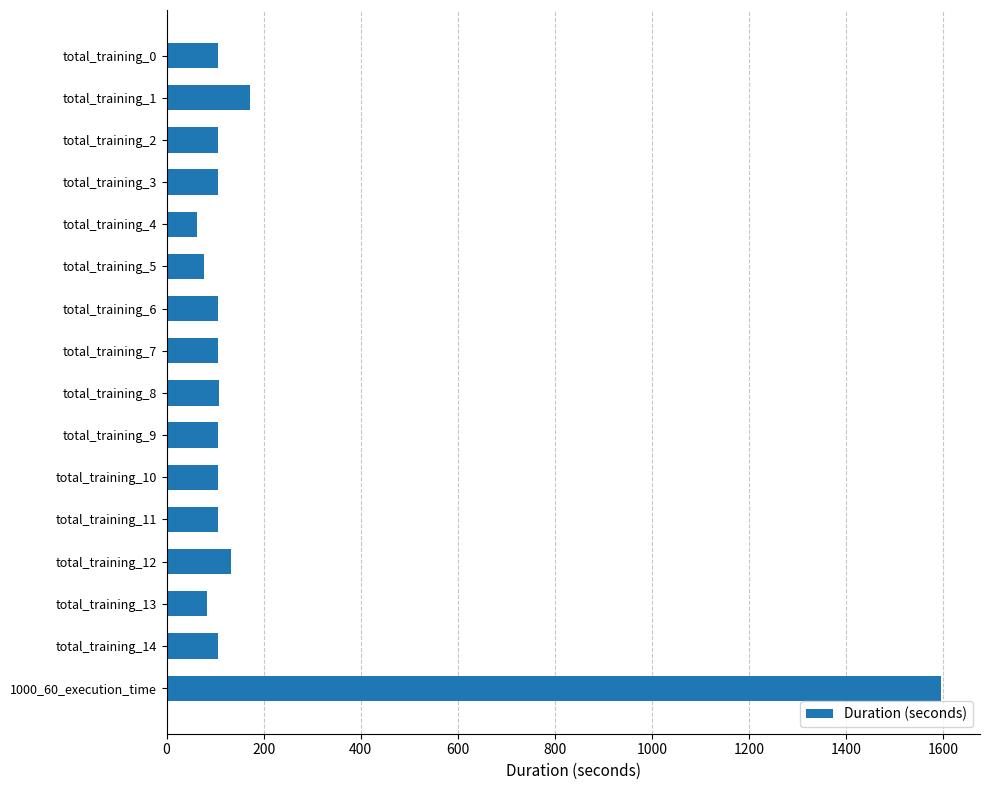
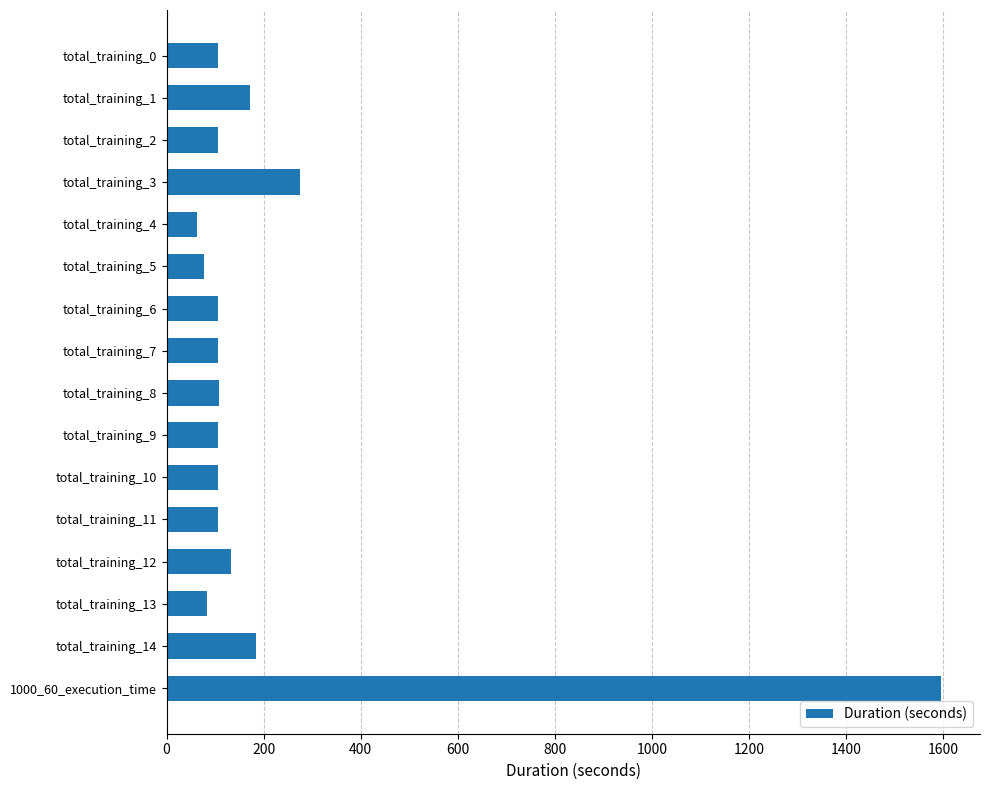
  {
    "total_training_0": 110,
    "total_training_1": 170,
    "total_training_2": 110,
-   "total_training_3": 110,
+   "total_training_3": 270,
    "total_training_4": 60,
    "total_training_5": 80,
    "total_training_6": 110,
    "total_training_7": 110,
    "total_training_8": 110,
    "total_training_9": 110,
    "total_training_10": 110,
    "total_training_11": 110,
    "total_training_12": 130,
    "total_training_13": 80,
-   "total_training_14": 110,
+   "total_training_14": 180,
    "1000_60_execution_time": 1600
  }
